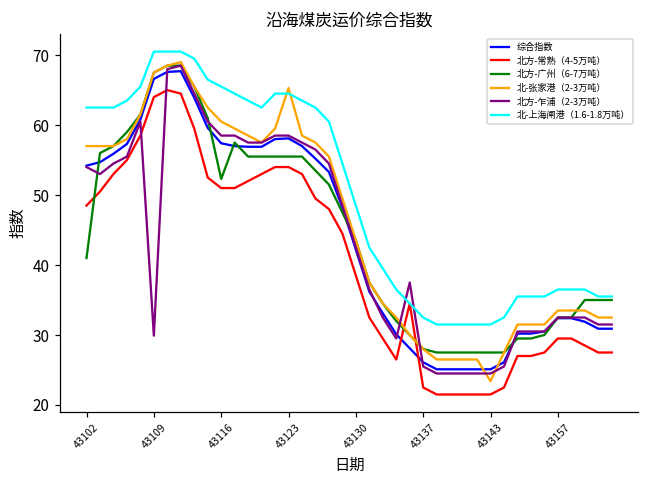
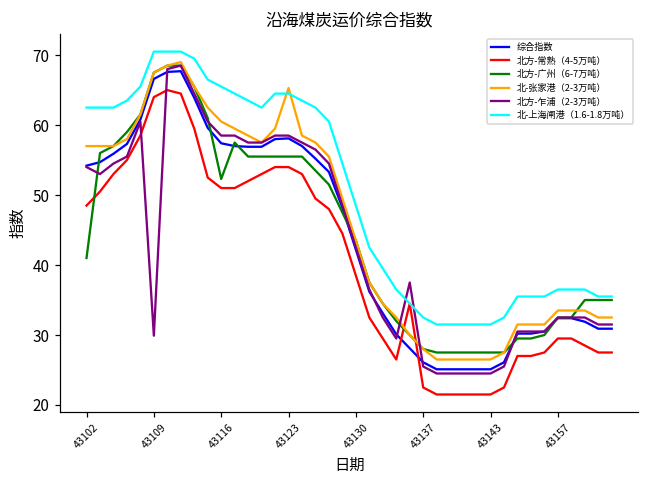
  {
    "综合指数": {
      "43109": 67,
      "43116": 57,
      "43137": 26,
      "43143": 25
    },
    "北方-常熟（4-5万吨）": {
      "43102": 49,
      "43109": 64,
      "43116": 51,
      "43123": 54,
      "43130": 39,
      "43137": 23,
      "43143": 22,
      "43157": 30
    },
    "北方-广州（6-7万吨）": {
      "43102": 41,
      "43116": 52,
      "43123": 56,
      "43143": 28
    },
    "北-张家港（2-3万吨）": {
      "43102": 57,
      "43116": 61,
      "43123": 65,
-     "43143": 23,
+     "43143": 27,
      "43157": 34
    },
    "北方-乍浦（2-3万吨）": {
      "43109": 30,
      "43116": 59,
      "43137": 26,
      "43143": 25
    },
    "北-上海闸港（1.6-1.8万吨）": {
      "43102": 63,
      "43109": 71,
      "43116": 66,
      "43123": 65,
      "43130": 49,
      "43137": 33,
      "43143": 32,
      "43157": 37
    }
  }
